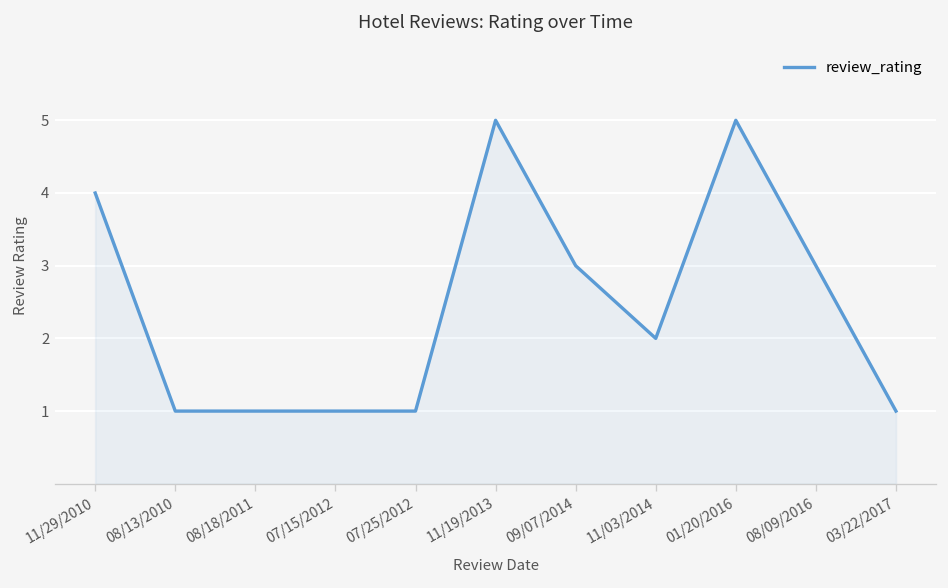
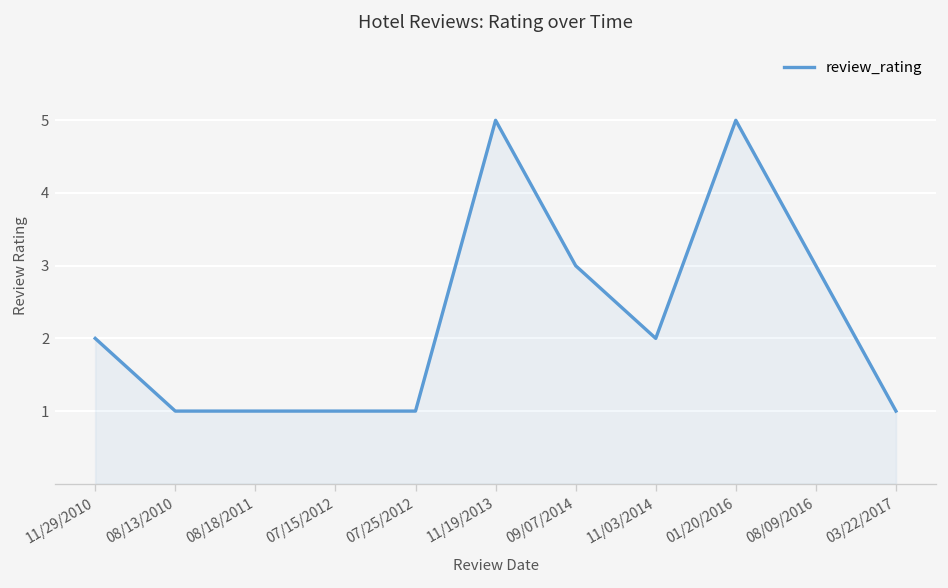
  {
-   "11/29/2010": 4,
+   "11/29/2010": 2,
    "08/13/2010": 1,
    "08/18/2011": 1,
    "07/15/2012": 1,
    "07/25/2012": 1,
    "11/19/2013": 5,
    "09/07/2014": 3,
    "11/03/2014": 2,
    "01/20/2016": 5,
    "08/09/2016": 3,
    "03/22/2017": 1
  }
